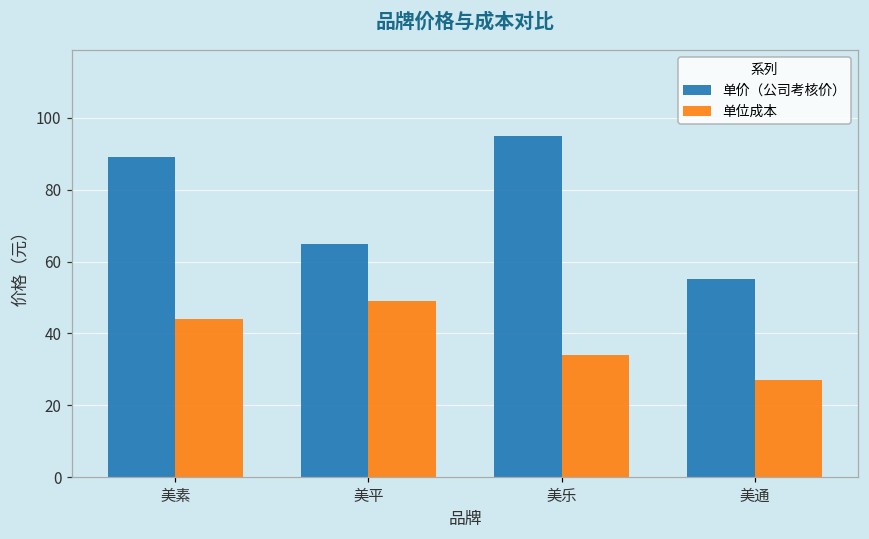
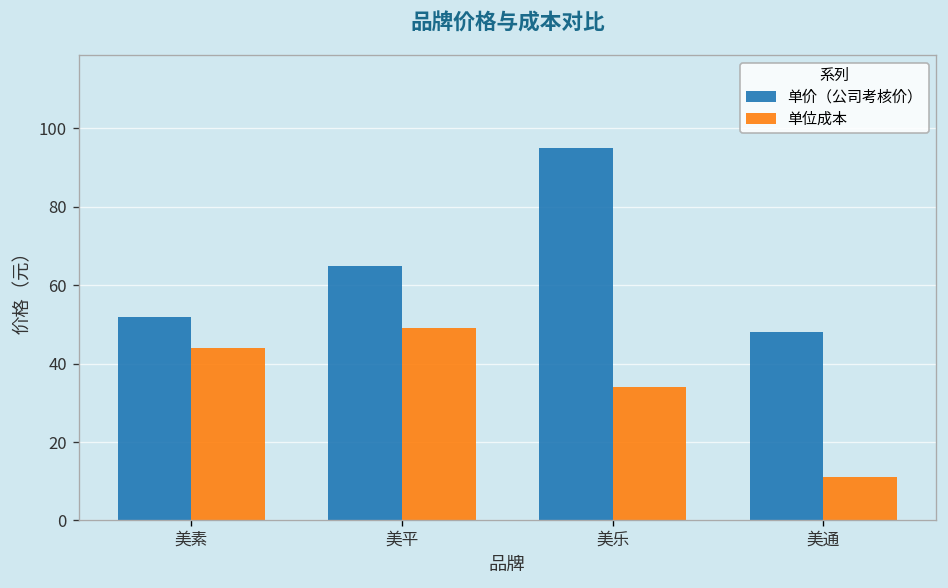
  {
    "单价（公司考核价）": {
-     "美素": 89,
+     "美素": 52,
      "美平": 65,
      "美乐": 95,
-     "美通": 55
+     "美通": 48
    },
    "单位成本": {
      "美素": 44,
      "美平": 49,
      "美乐": 34,
-     "美通": 27
+     "美通": 11
    }
  }
